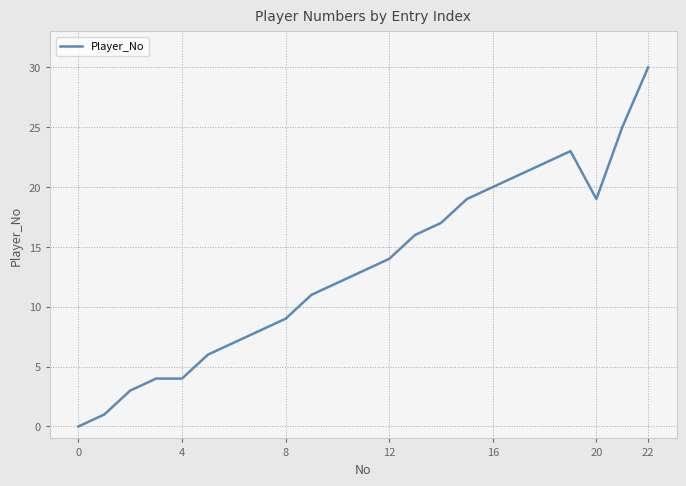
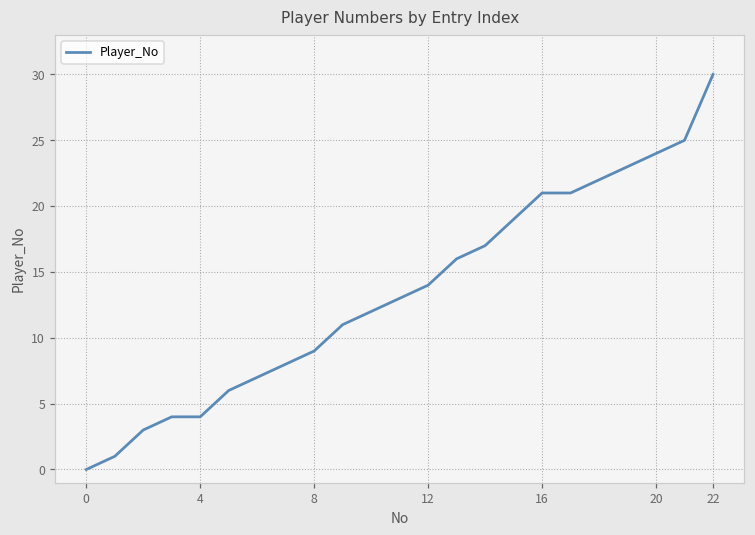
  {
    "0": 0,
    "4": 4,
    "8": 9,
    "12": 14,
-   "16": 20,
-   "20": 19,
+   "16": 21,
+   "20": 24,
    "22": 30
  }
